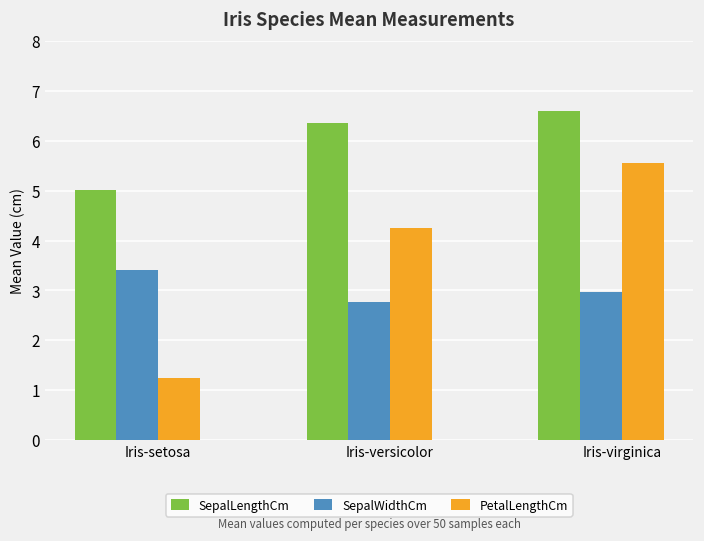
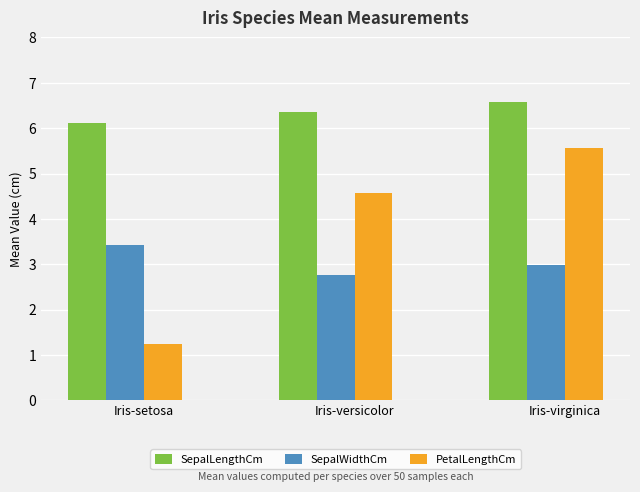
  {
    "SepalLengthCm": {
-     "Iris-setosa": 5.0,
+     "Iris-setosa": 6.1,
      "Iris-versicolor": 6.4,
      "Iris-virginica": 6.6
    },
    "SepalWidthCm": {
      "Iris-setosa": 3.4,
      "Iris-versicolor": 2.8,
      "Iris-virginica": 3.0
    },
    "PetalLengthCm": {
      "Iris-setosa": 1.2,
-     "Iris-versicolor": 4.3,
+     "Iris-versicolor": 4.6,
      "Iris-virginica": 5.6
    }
  }
